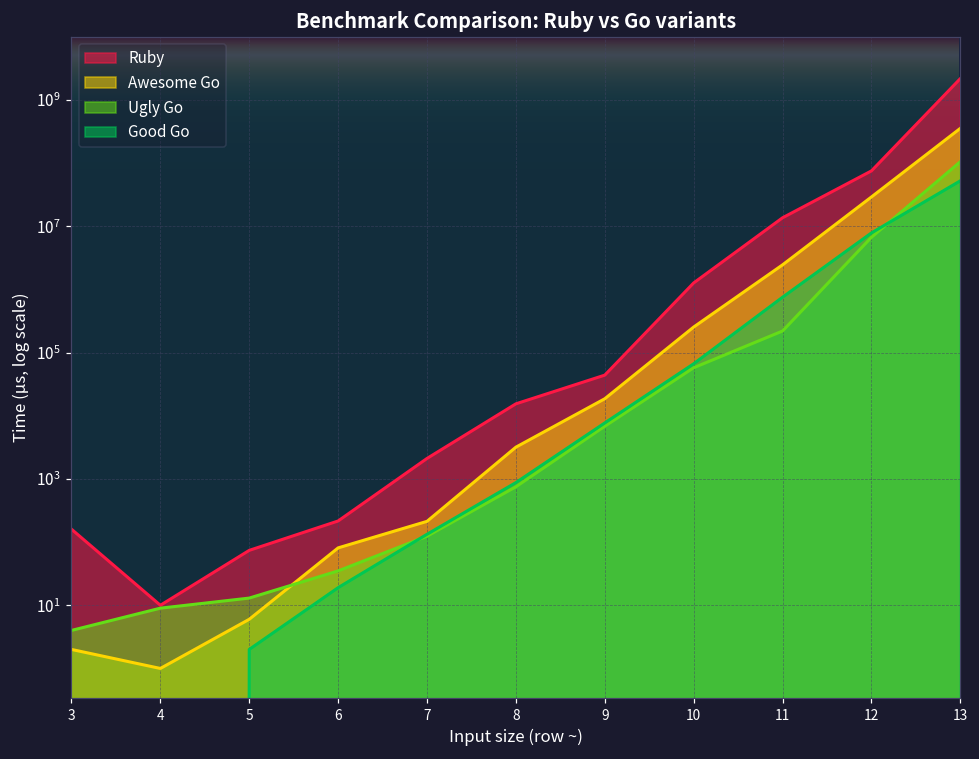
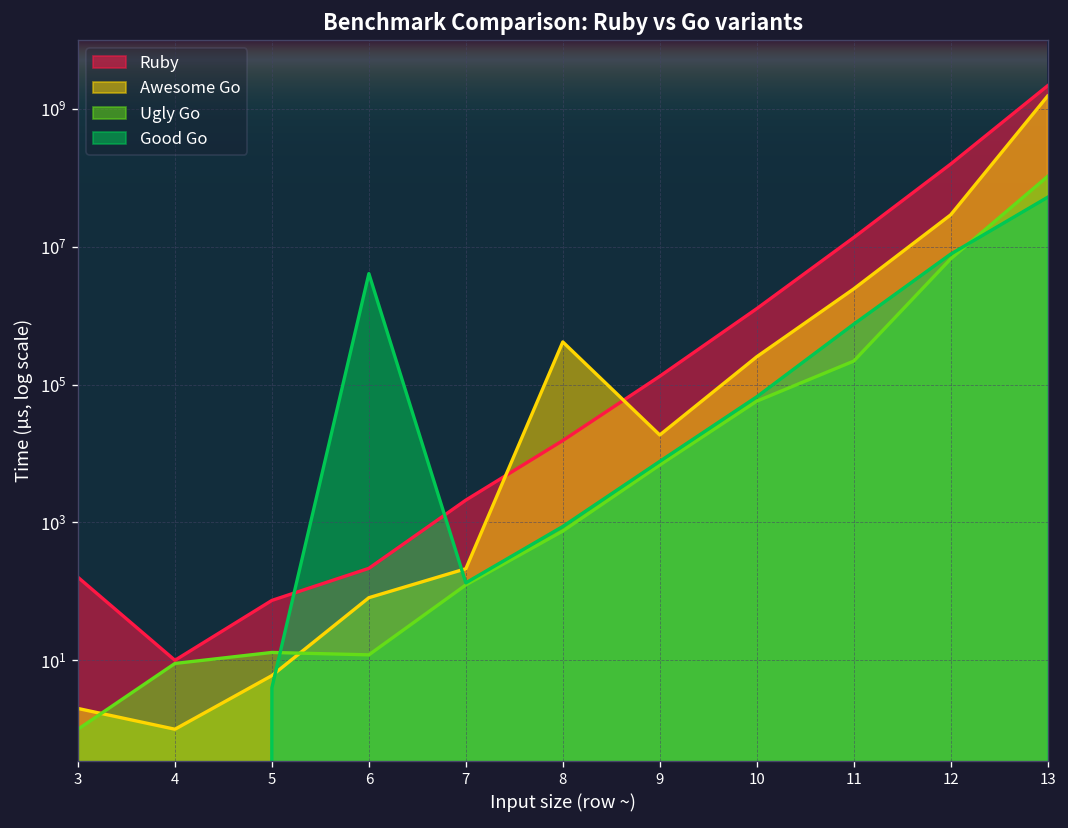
  {
    "Ruby": {
      "3": 160,
      "4": 10,
      "5": 70,
      "6": 220,
      "7": 2100,
      "8": 15000,
-     "9": 40000,
+     "9": 130000,
      "10": 1300000,
      "11": 14000000,
-     "12": 80000000,
+     "12": 160000000,
      "13": 2200000000
    },
    "Awesome Go": {
      "3": 2,
      "4": 1,
      "5": 6,
      "6": 80,
      "7": 210,
-     "8": 3000,
+     "8": 400000,
      "9": 19000,
      "10": 300000,
      "11": 2400000,
      "12": 30000000,
-     "13": 400000000
+     "13": 1500000000
    },
    "Ugly Go": {
-     "3": 4,
+     "3": 1,
      "4": 9,
      "5": 13,
-     "6": 40,
+     "6": 12,
      "8": 800,
      "9": 7000,
      "10": 60000,
      "11": 220000,
      "12": 7000000,
      "13": 100000000
    },
    "Good Go": {
-     "5": 2,
-     "6": 19,
+     "5": 4,
+     "6": 4000000,
      "8": 900,
      "9": 8000,
      "10": 70000,
      "11": 800000,
      "12": 8000000,
      "13": 50000000
    }
  }
